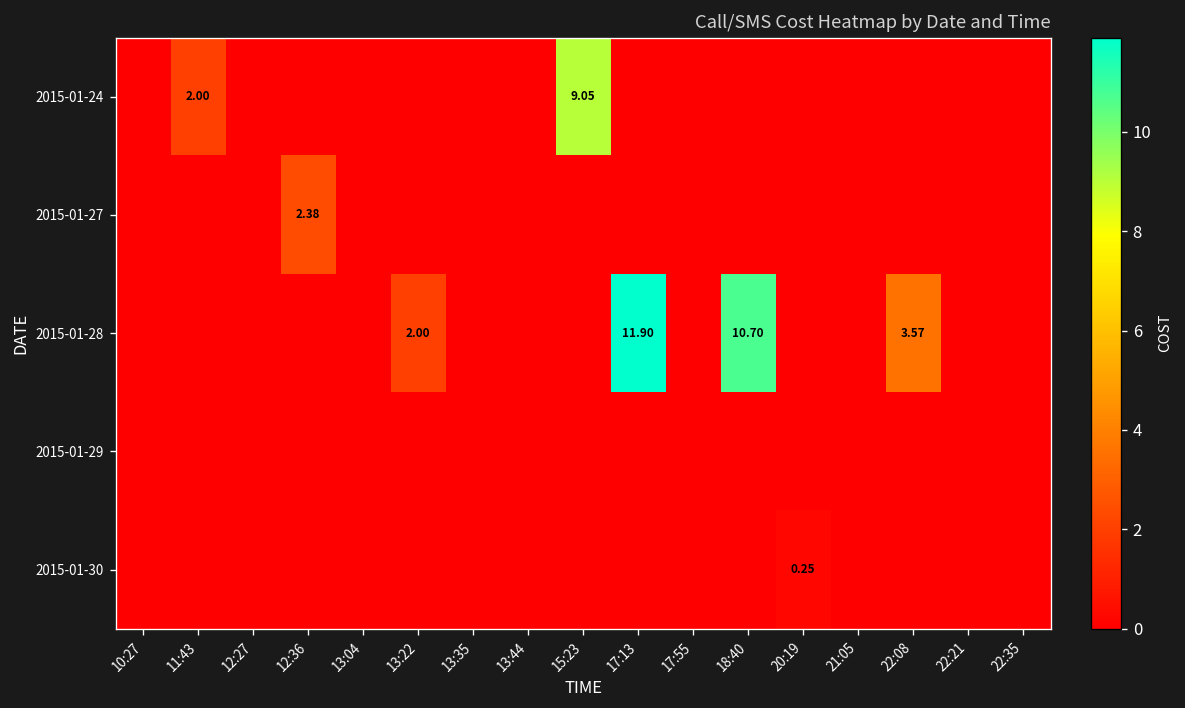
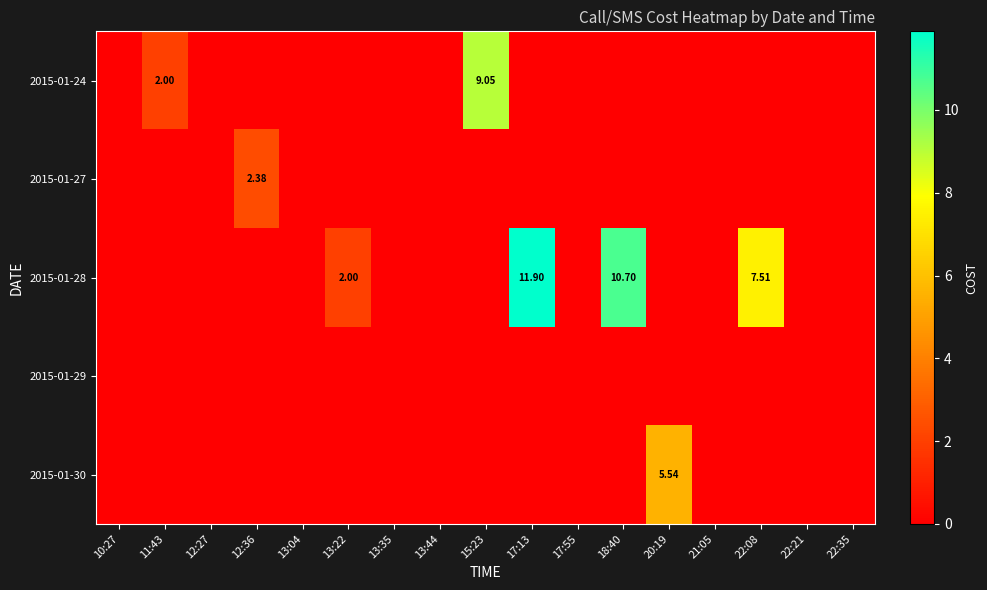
  {
    "2015-01-24": {
      "11:43": 2.00,
      "15:23": 9.05
    },
    "2015-01-27": {
      "12:36": 2.38
    },
    "2015-01-28": {
      "13:22": 2.00,
      "17:13": 11.90,
      "18:40": 10.70,
-     "22:08": 3.57
+     "22:08": 7.51
    },
    "2015-01-30": {
-     "20:19": 0.25
+     "20:19": 5.54
    }
  }
